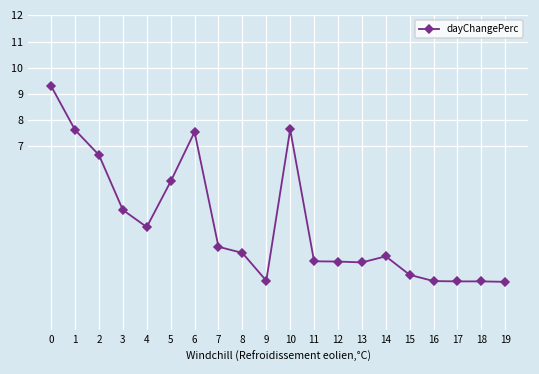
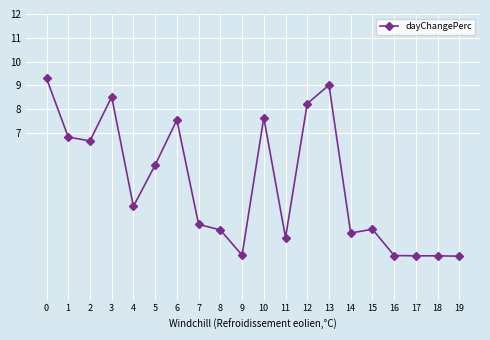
  {
    "0": 9.3,
-   "1": 7.6,
+   "1": 6.8,
    "2": 6.7,
-   "3": 4.6,
+   "3": 8.5,
    "4": 3.9,
    "5": 5.7,
    "6": 7.5,
    "7": 3.2,
    "8": 2.9,
    "9": 1.9,
    "10": 7.6,
    "11": 2.6,
-   "12": 2.6,
-   "13": 2.6,
+   "12": 8.2,
+   "13": 9.0,
    "14": 2.8,
-   "15": 2.1,
+   "15": 3.0,
    "16": 1.9,
    "17": 1.8,
    "18": 1.8,
    "19": 1.8
  }
